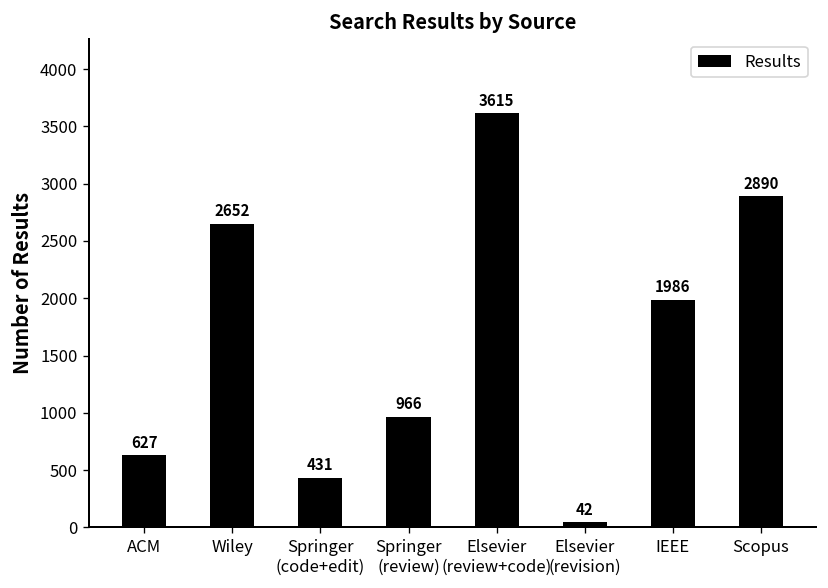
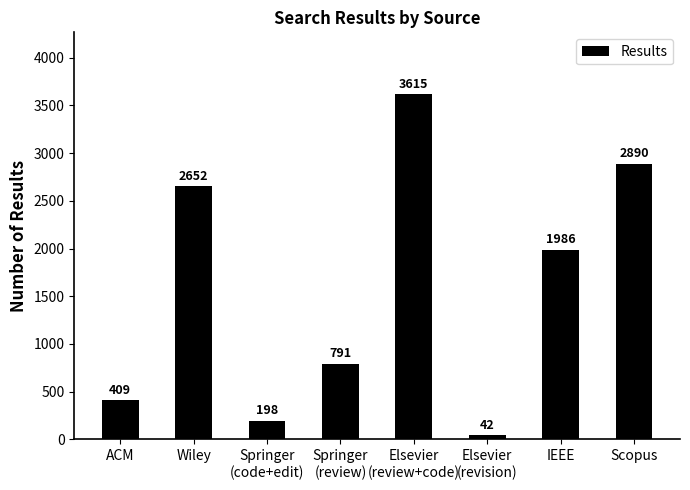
  {
-   "ACM": 627,
+   "ACM": 409,
    "Wiley": 2652,
-   "Springer (code+edit)": 431,
-   "Springer (review)": 966,
+   "Springer (code+edit)": 198,
+   "Springer (review)": 791,
    "Elsevier (review+code)": 3615,
    "Elsevier (revision)": 42,
    "IEEE": 1986,
    "Scopus": 2890
  }
